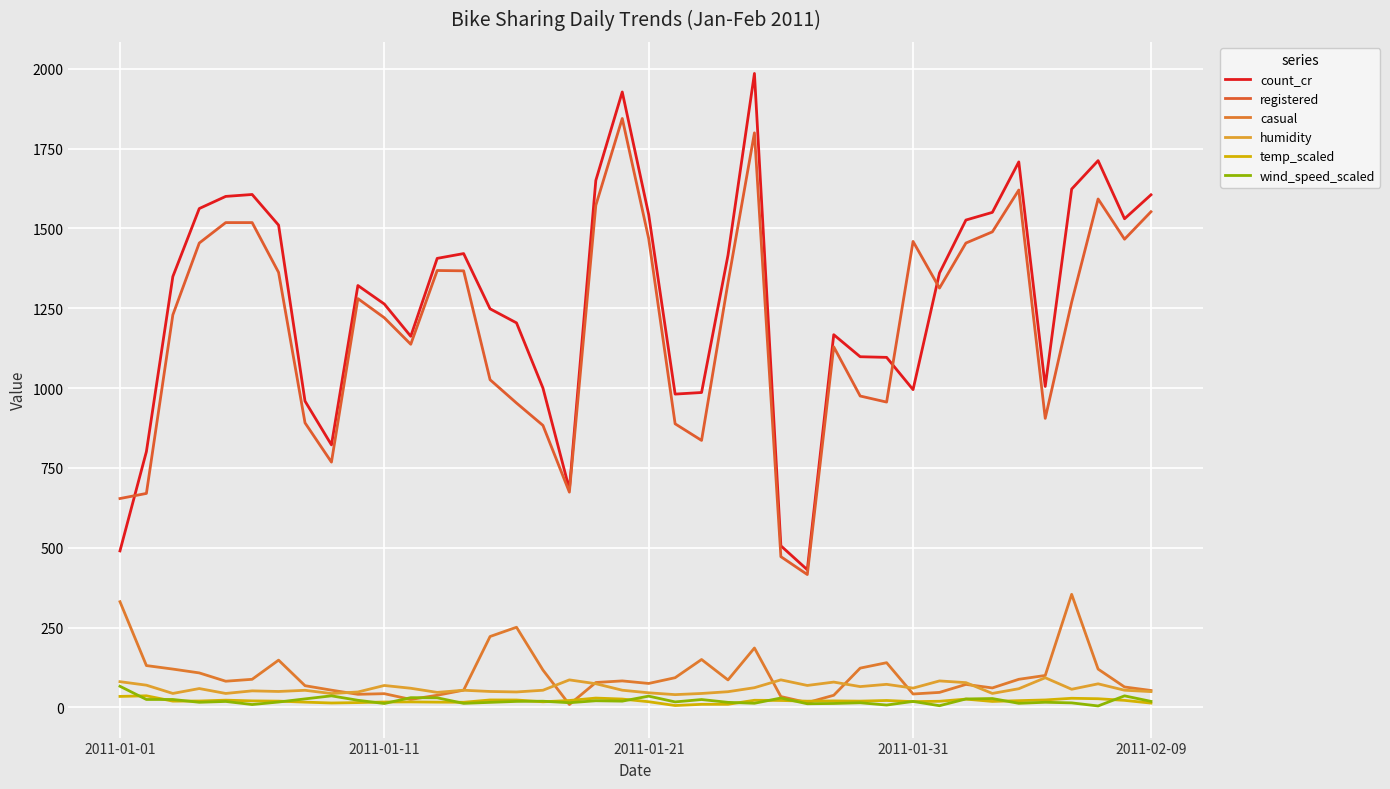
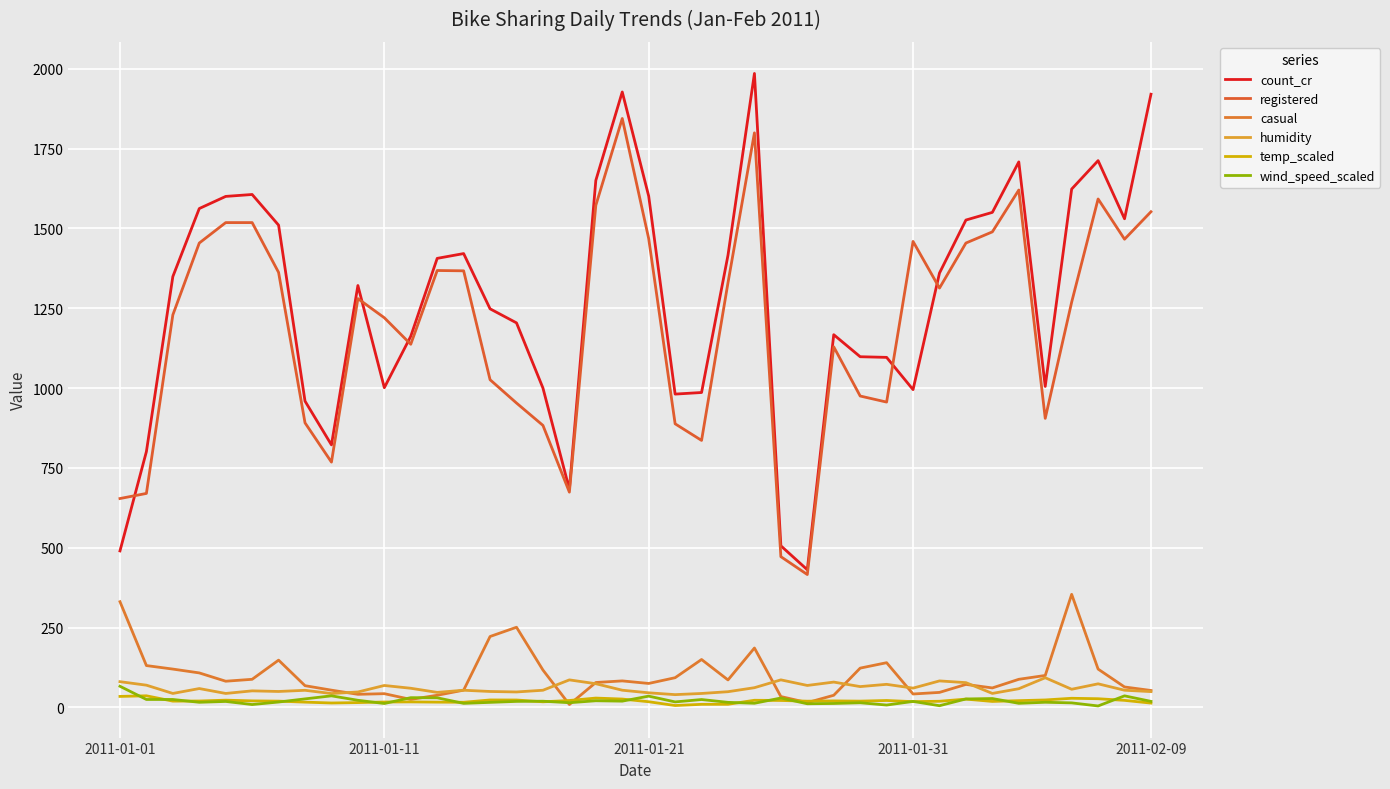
  {
    "count_cr": {
      "2011-01-01": 490,
-     "2011-01-11": 1260,
-     "2011-01-21": 1540,
+     "2011-01-11": 1000,
+     "2011-01-21": 1600,
      "2011-01-31": 1000,
-     "2011-02-09": 1610
+     "2011-02-09": 1920
    },
    "wind_speed_scaled": {
      "2011-01-01": 70,
      "2011-01-21": 40
    }
  }
